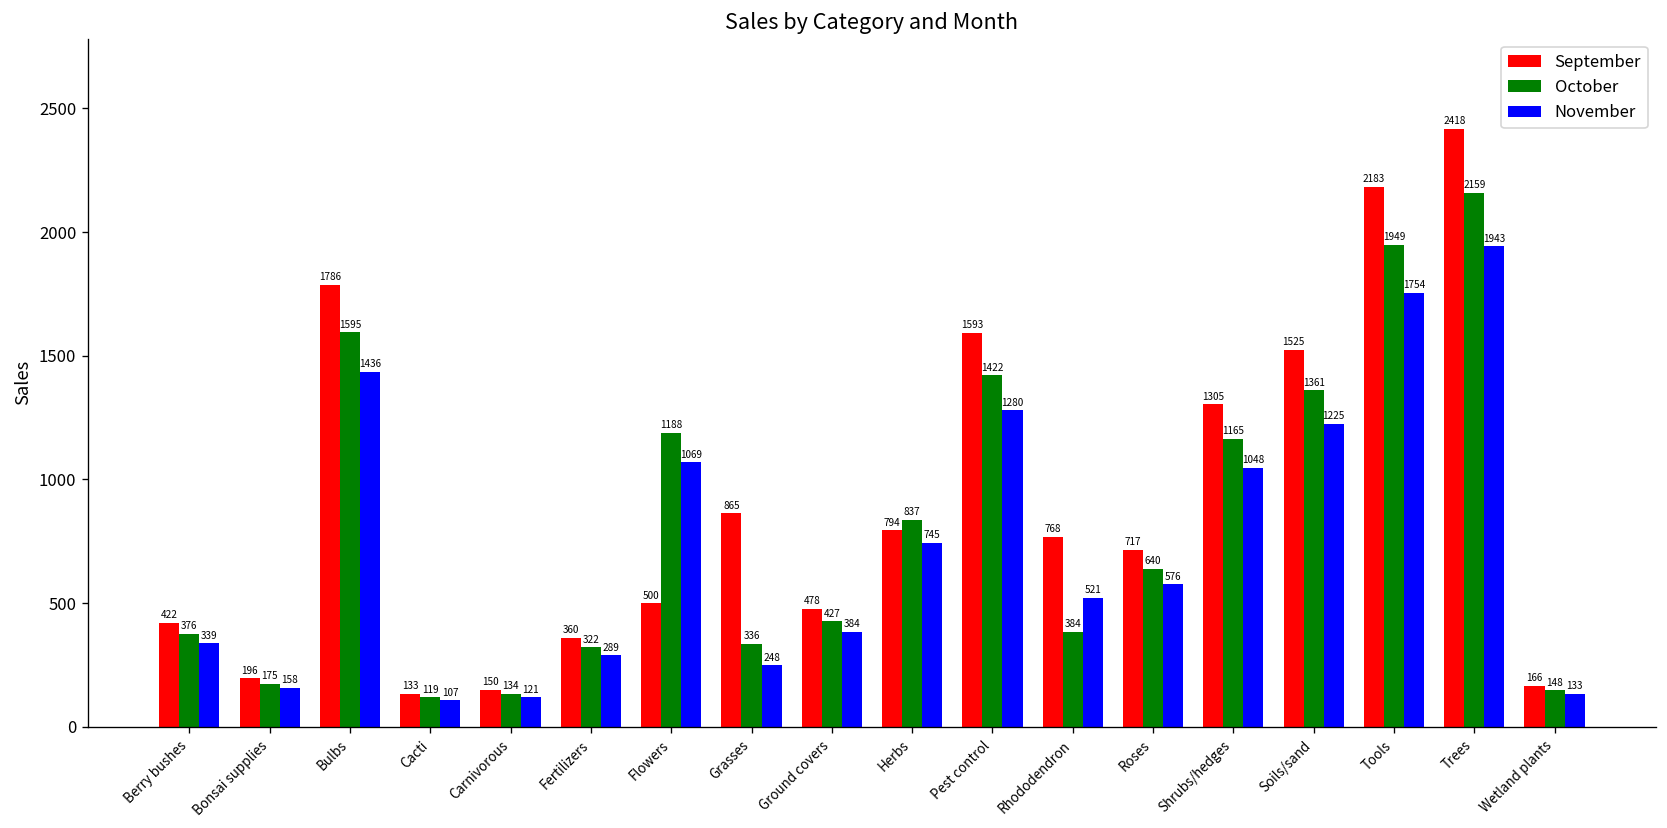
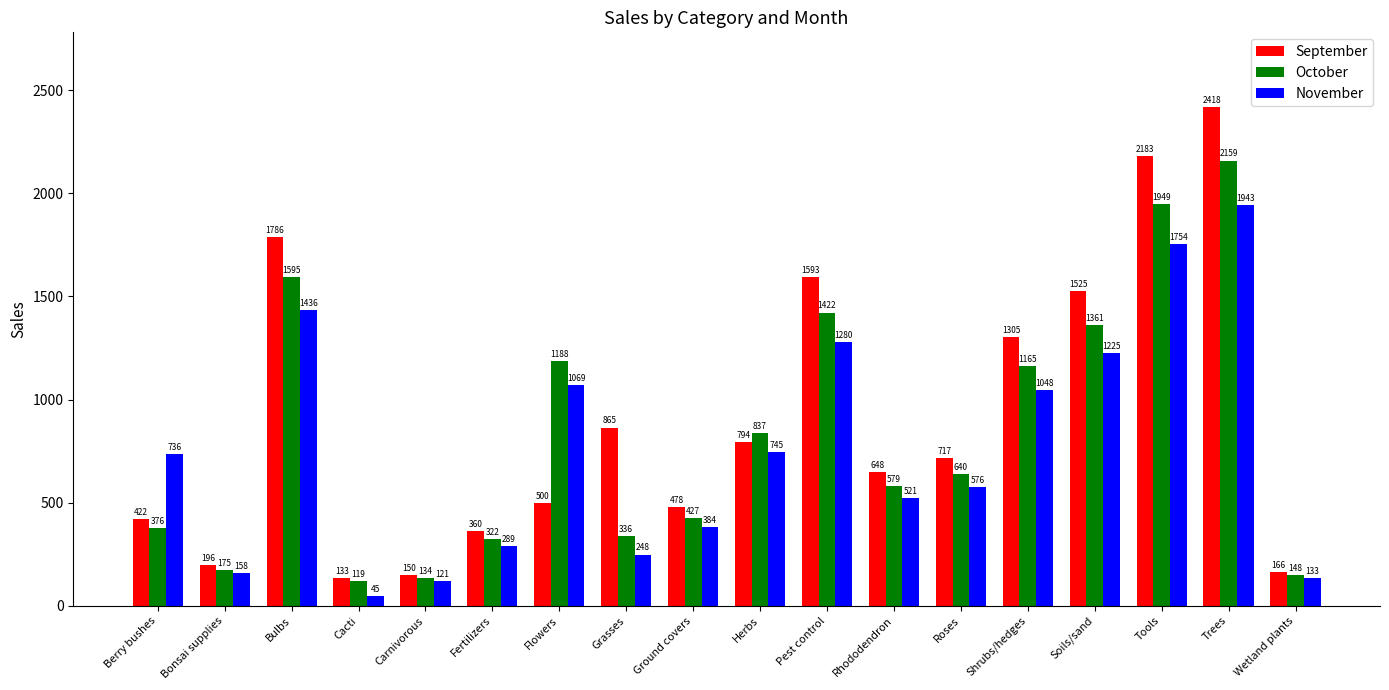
  {
    "September": {
      "Berry bushes": 422,
      "Bonsai supplies": 196,
      "Bulbs": 1786,
      "Cacti": 133,
      "Carnivorous": 150,
      "Fertilizers": 360,
      "Flowers": 500,
      "Grasses": 865,
      "Ground covers": 478,
      "Herbs": 794,
      "Pest control": 1593,
-     "Rhododendron": 768,
+     "Rhododendron": 648,
      "Roses": 717,
      "Shrubs/hedges": 1305,
      "Soils/sand": 1525,
      "Tools": 2183,
      "Trees": 2418,
      "Wetland plants": 166
    },
    "October": {
      "Berry bushes": 376,
      "Bonsai supplies": 175,
      "Bulbs": 1595,
      "Cacti": 119,
      "Carnivorous": 134,
      "Fertilizers": 322,
      "Flowers": 1188,
      "Grasses": 336,
      "Ground covers": 427,
      "Herbs": 837,
      "Pest control": 1422,
-     "Rhododendron": 384,
+     "Rhododendron": 579,
      "Roses": 640,
      "Shrubs/hedges": 1165,
      "Soils/sand": 1361,
      "Tools": 1949,
      "Trees": 2159,
      "Wetland plants": 148
    },
    "November": {
-     "Berry bushes": 339,
+     "Berry bushes": 736,
      "Bonsai supplies": 158,
      "Bulbs": 1436,
-     "Cacti": 107,
+     "Cacti": 45,
      "Carnivorous": 121,
      "Fertilizers": 289,
      "Flowers": 1069,
      "Grasses": 248,
      "Ground covers": 384,
      "Herbs": 745,
      "Pest control": 1280,
      "Rhododendron": 521,
      "Roses": 576,
      "Shrubs/hedges": 1048,
      "Soils/sand": 1225,
      "Tools": 1754,
      "Trees": 1943,
      "Wetland plants": 133
    }
  }
